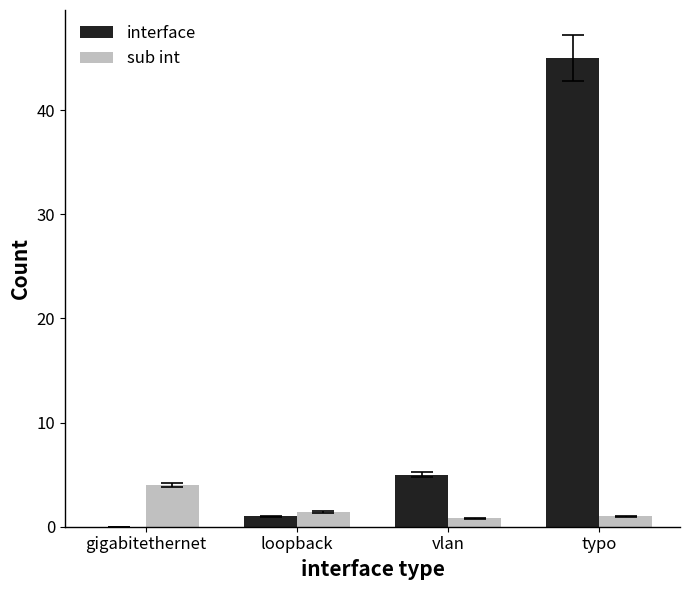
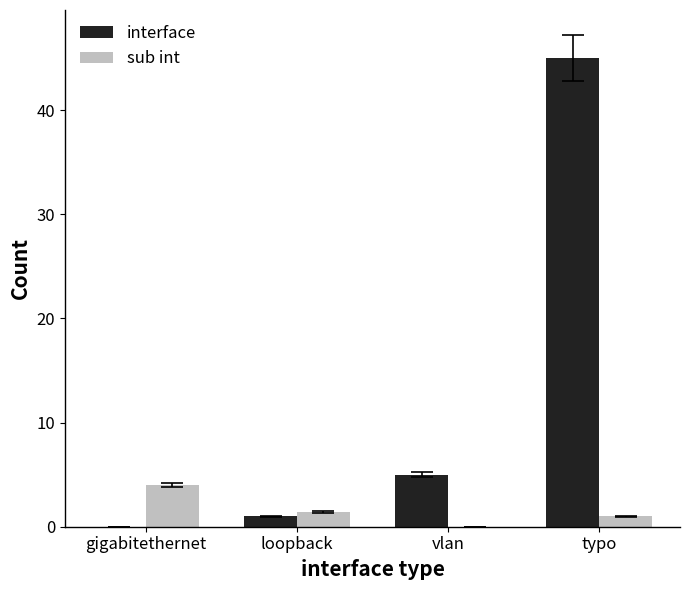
  {
    "sub int": {
      "gigabitethernet": 4.0,
      "loopback": 1.4,
-     "vlan": 0.8,
+     "vlan": 0.0,
      "typo": 1.0
    }
  }
